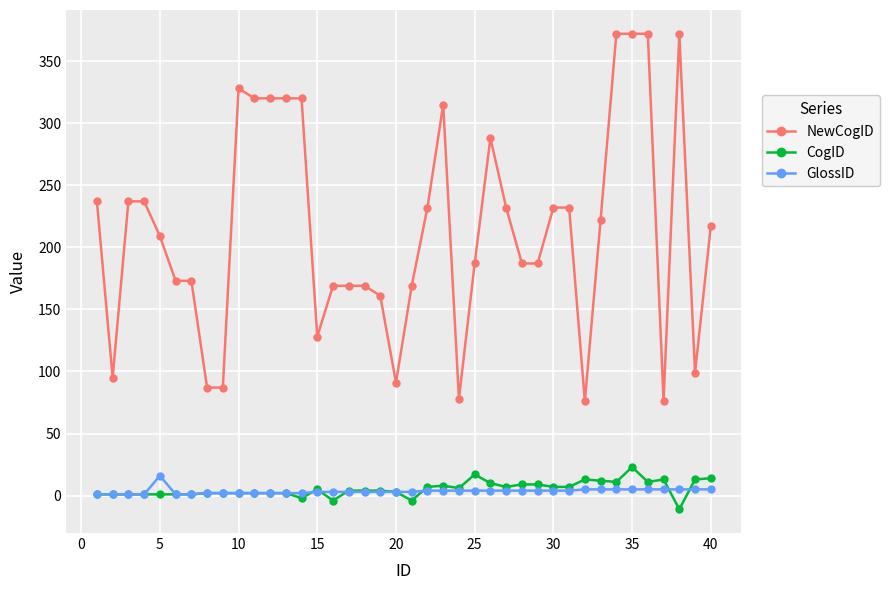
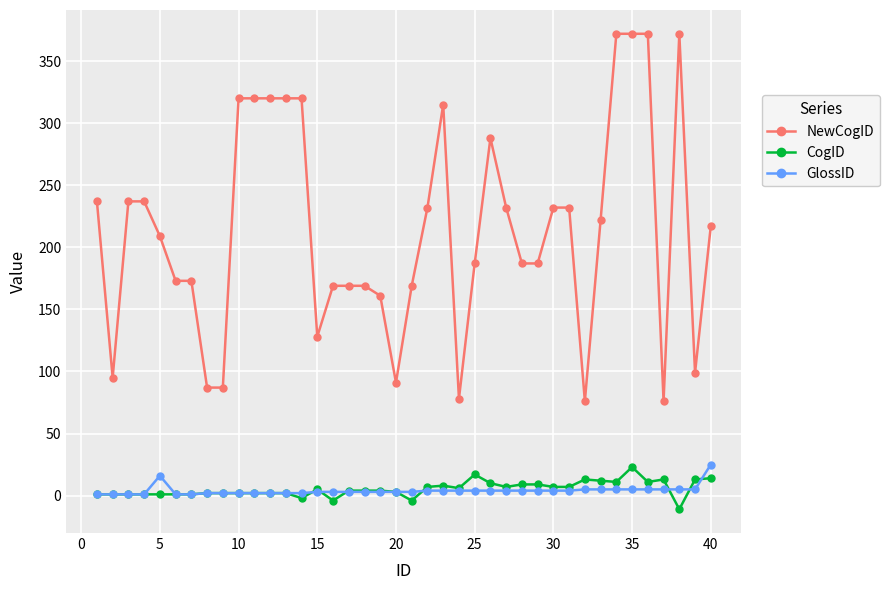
  {
    "NewCogID": {
      "5": 209,
-     "10": 328,
+     "10": 320,
      "15": 128,
      "20": 91,
      "25": 187,
      "30": 232,
      "35": 372,
      "40": 217
    },
    "CogID": {
      "5": 1,
      "25": 17,
      "30": 7,
      "35": 23,
      "40": 14
    },
    "GlossID": {
      "5": 16,
      "25": 4,
      "30": 4,
      "35": 5,
-     "40": 5
+     "40": 25
    }
  }
